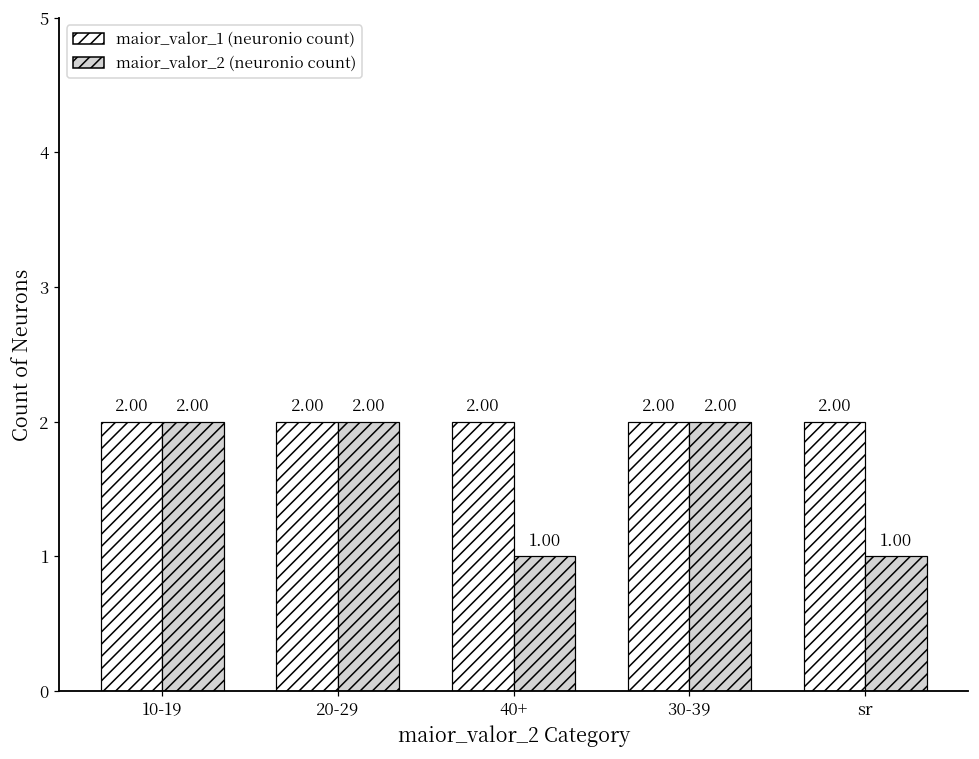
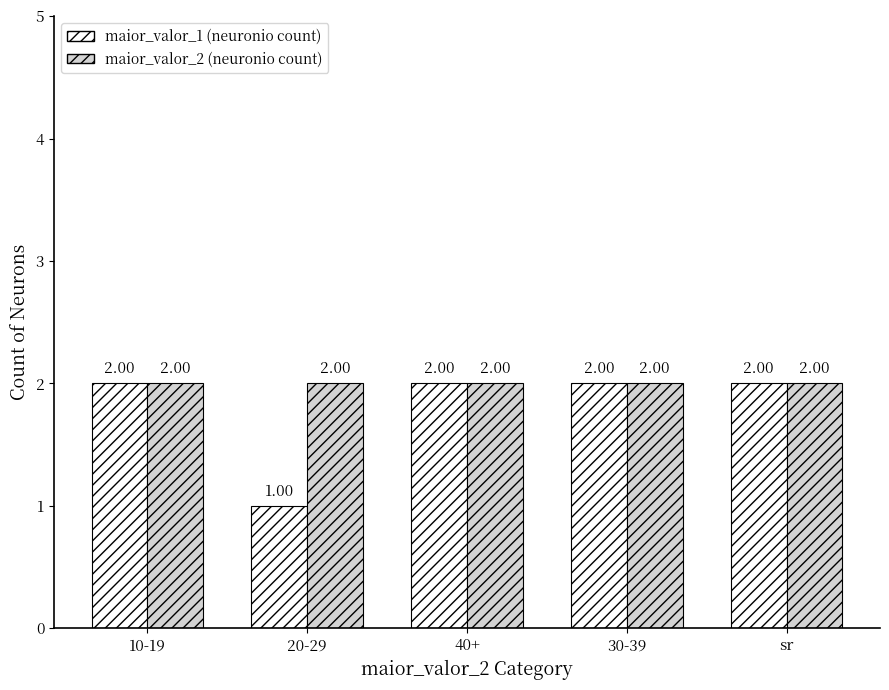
  {
    "maior_valor_1 (neuronio count)": {
      "10-19": 2.00,
-     "20-29": 2.00,
+     "20-29": 1.00,
      "40+": 2.00,
      "30-39": 2.00,
      "sr": 2.00
    },
    "maior_valor_2 (neuronio count)": {
      "10-19": 2.00,
      "20-29": 2.00,
-     "40+": 1.00,
+     "40+": 2.00,
      "30-39": 2.00,
-     "sr": 1.00
+     "sr": 2.00
    }
  }
